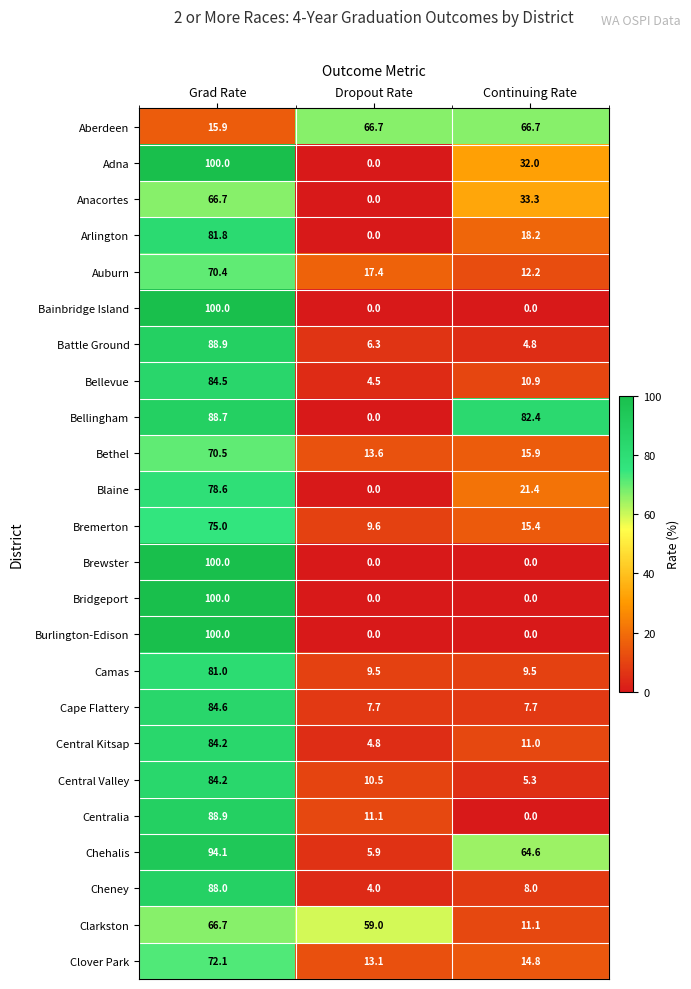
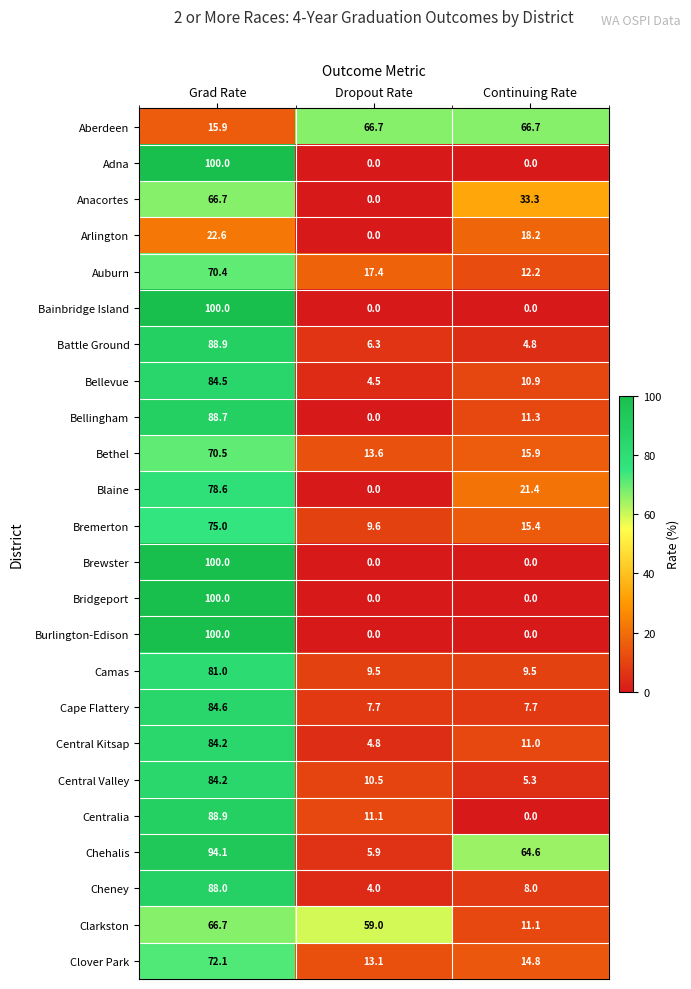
  {
    "Aberdeen": {
      "Grad Rate": 15.9,
      "Dropout Rate": 66.7,
      "Continuing Rate": 66.7
    },
    "Adna": {
      "Grad Rate": 100.0,
      "Dropout Rate": 0.0,
-     "Continuing Rate": 32.0
+     "Continuing Rate": 0.0
    },
    "Anacortes": {
      "Grad Rate": 66.7,
      "Dropout Rate": 0.0,
      "Continuing Rate": 33.3
    },
    "Arlington": {
-     "Grad Rate": 81.8,
+     "Grad Rate": 22.6,
      "Dropout Rate": 0.0,
      "Continuing Rate": 18.2
    },
    "Auburn": {
      "Grad Rate": 70.4,
      "Dropout Rate": 17.4,
      "Continuing Rate": 12.2
    },
    "Bainbridge Island": {
      "Grad Rate": 100.0,
      "Dropout Rate": 0.0,
      "Continuing Rate": 0.0
    },
    "Battle Ground": {
      "Grad Rate": 88.9,
      "Dropout Rate": 6.3,
      "Continuing Rate": 4.8
    },
    "Bellevue": {
      "Grad Rate": 84.5,
      "Dropout Rate": 4.5,
      "Continuing Rate": 10.9
    },
    "Bellingham": {
      "Grad Rate": 88.7,
      "Dropout Rate": 0.0,
-     "Continuing Rate": 82.4
+     "Continuing Rate": 11.3
    },
    "Bethel": {
      "Grad Rate": 70.5,
      "Dropout Rate": 13.6,
      "Continuing Rate": 15.9
    },
    "Blaine": {
      "Grad Rate": 78.6,
      "Dropout Rate": 0.0,
      "Continuing Rate": 21.4
    },
    "Bremerton": {
      "Grad Rate": 75.0,
      "Dropout Rate": 9.6,
      "Continuing Rate": 15.4
    },
    "Brewster": {
      "Grad Rate": 100.0,
      "Dropout Rate": 0.0,
      "Continuing Rate": 0.0
    },
    "Bridgeport": {
      "Grad Rate": 100.0,
      "Dropout Rate": 0.0,
      "Continuing Rate": 0.0
    },
    "Burlington-Edison": {
      "Grad Rate": 100.0,
      "Dropout Rate": 0.0,
      "Continuing Rate": 0.0
    },
    "Camas": {
      "Grad Rate": 81.0,
      "Dropout Rate": 9.5,
      "Continuing Rate": 9.5
    },
    "Cape Flattery": {
      "Grad Rate": 84.6,
      "Dropout Rate": 7.7,
      "Continuing Rate": 7.7
    },
    "Central Kitsap": {
      "Grad Rate": 84.2,
      "Dropout Rate": 4.8,
      "Continuing Rate": 11.0
    },
    "Central Valley": {
      "Grad Rate": 84.2,
      "Dropout Rate": 10.5,
      "Continuing Rate": 5.3
    },
    "Centralia": {
      "Grad Rate": 88.9,
      "Dropout Rate": 11.1,
      "Continuing Rate": 0.0
    },
    "Chehalis": {
      "Grad Rate": 94.1,
      "Dropout Rate": 5.9,
      "Continuing Rate": 64.6
    },
    "Cheney": {
      "Grad Rate": 88.0,
      "Dropout Rate": 4.0,
      "Continuing Rate": 8.0
    },
    "Clarkston": {
      "Grad Rate": 66.7,
      "Dropout Rate": 59.0,
      "Continuing Rate": 11.1
    },
    "Clover Park": {
      "Grad Rate": 72.1,
      "Dropout Rate": 13.1,
      "Continuing Rate": 14.8
    }
  }
